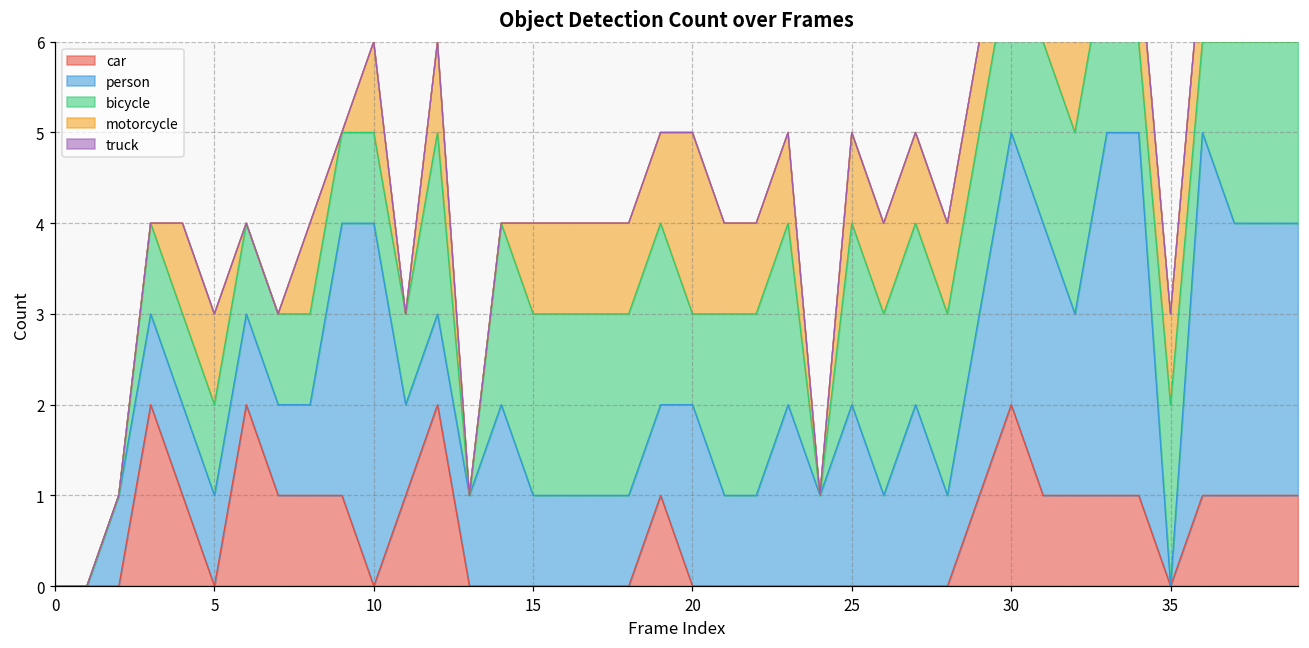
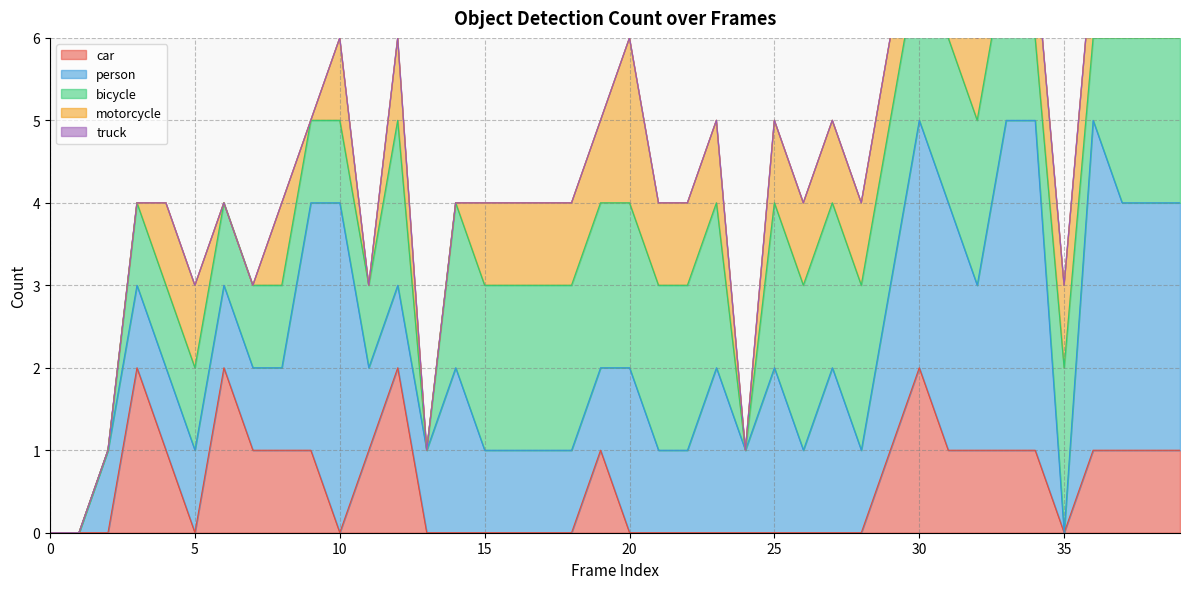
  {
    "car": {
      "5": 0,
      "10": 0,
      "15": 0,
      "20": 0,
      "25": 0,
      "30": 2
    },
    "person": {
      "5": 1,
      "10": 4,
      "15": 1,
      "20": 2,
      "25": 2,
      "30": 5
    },
    "bicycle": {
      "5": 2,
      "10": 5,
      "15": 3,
-     "20": 1,
+     "20": 2,
      "25": 4,
      "35": 2
    },
    "truck": {
      "5": 3,
      "10": 6,
      "15": 4,
      "25": 5,
      "35": 3
    }
  }
